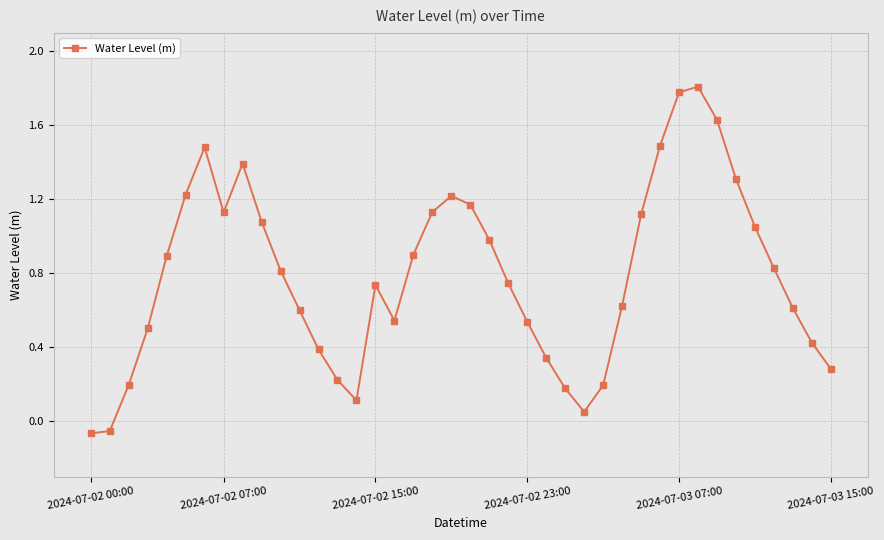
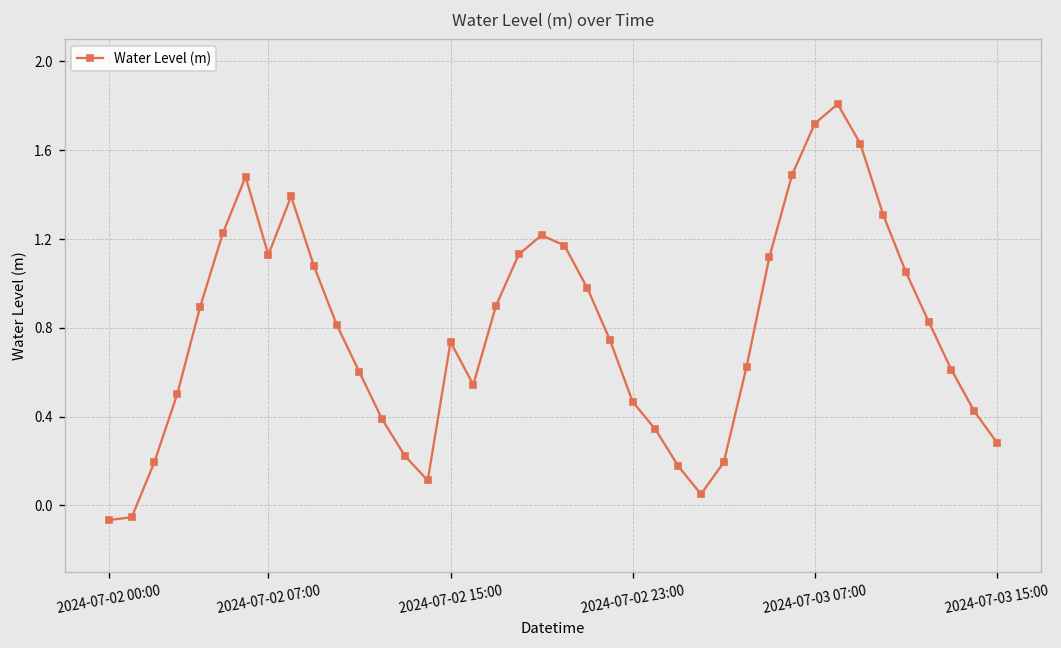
  {
    "2024-07-02 00:00": -0.07,
    "2024-07-02 07:00": 1.13,
    "2024-07-02 15:00": 0.74,
-   "2024-07-02 23:00": 0.54,
-   "2024-07-03 07:00": 1.78,
+   "2024-07-02 23:00": 0.47,
+   "2024-07-03 07:00": 1.72,
    "2024-07-03 15:00": 0.28
  }
